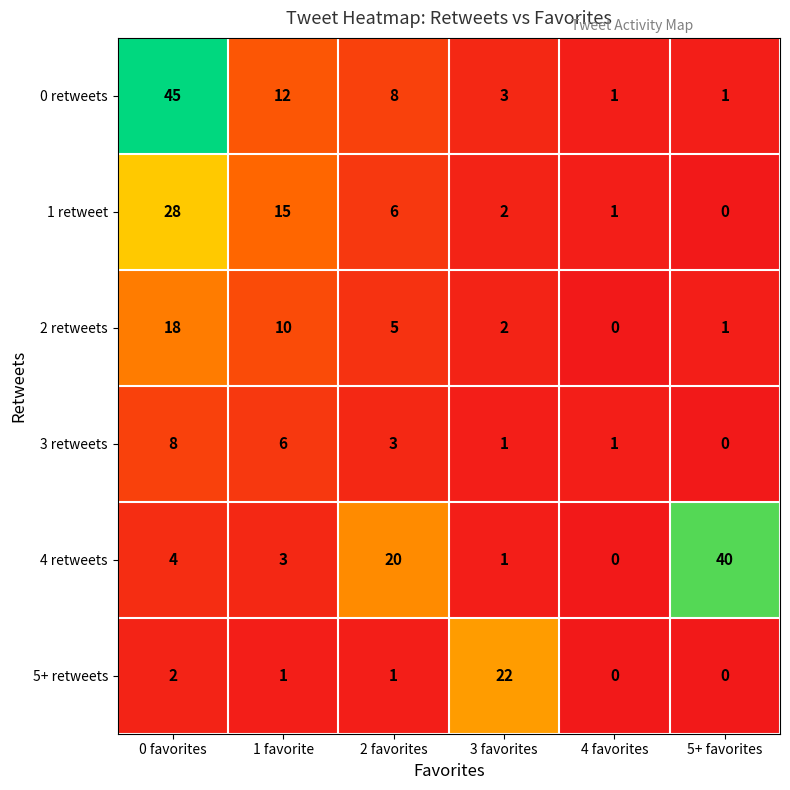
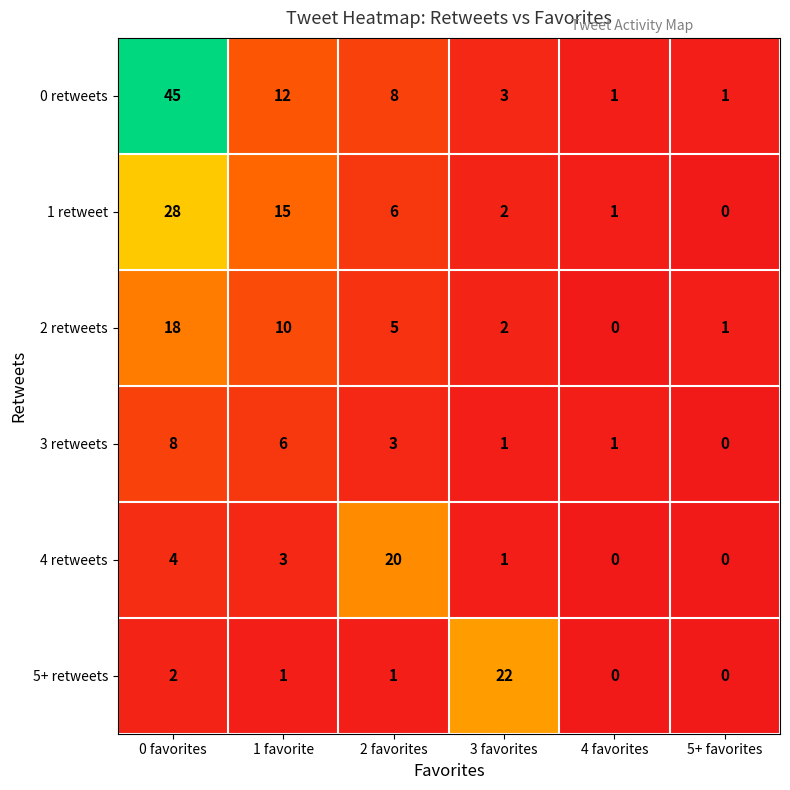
  {
    "0 retweets": {
      "0 favorites": 45,
      "1 favorite": 12,
      "2 favorites": 8,
      "3 favorites": 3,
      "4 favorites": 1,
      "5+ favorites": 1
    },
    "1 retweet": {
      "0 favorites": 28,
      "1 favorite": 15,
      "2 favorites": 6,
      "3 favorites": 2,
      "4 favorites": 1,
      "5+ favorites": 0
    },
    "2 retweets": {
      "0 favorites": 18,
      "1 favorite": 10,
      "2 favorites": 5,
      "3 favorites": 2,
      "4 favorites": 0,
      "5+ favorites": 1
    },
    "3 retweets": {
      "0 favorites": 8,
      "1 favorite": 6,
      "2 favorites": 3,
      "3 favorites": 1,
      "4 favorites": 1,
      "5+ favorites": 0
    },
    "4 retweets": {
      "0 favorites": 4,
      "1 favorite": 3,
      "2 favorites": 20,
      "3 favorites": 1,
      "4 favorites": 0,
-     "5+ favorites": 40
+     "5+ favorites": 0
    },
    "5+ retweets": {
      "0 favorites": 2,
      "1 favorite": 1,
      "2 favorites": 1,
      "3 favorites": 22,
      "4 favorites": 0,
      "5+ favorites": 0
    }
  }
